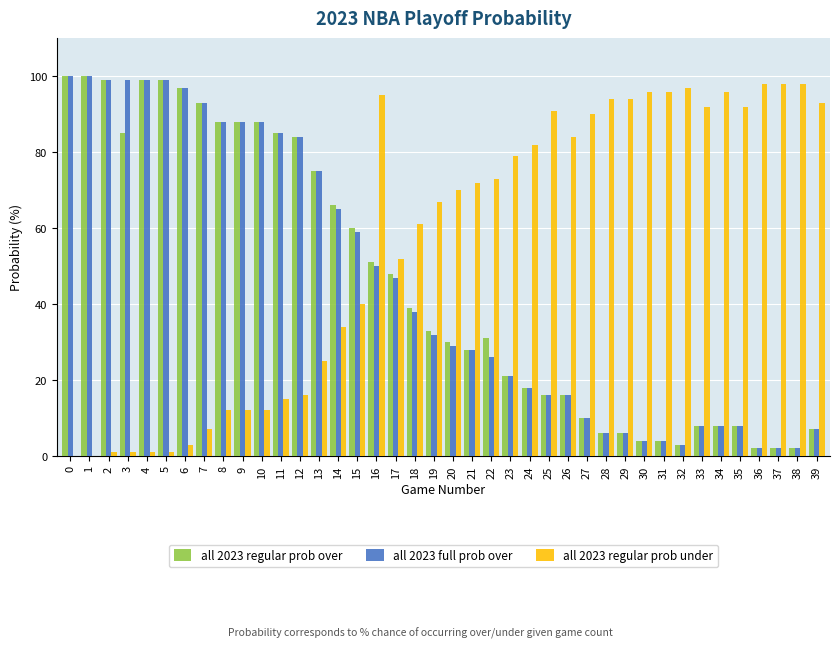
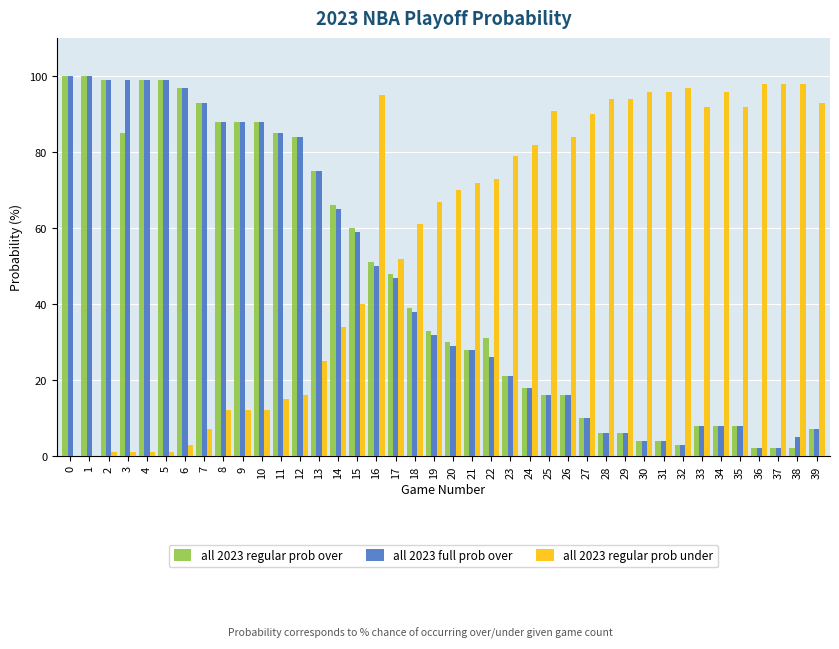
  {
    "all 2023 regular prob over": {
      "0": 100,
      "1": 100,
      "2": 99,
      "3": 85,
      "4": 99,
      "5": 99,
      "6": 97,
      "7": 93,
      "8": 88,
      "9": 88,
      "10": 88,
      "11": 85,
      "12": 84,
      "13": 75,
      "14": 66,
      "15": 60,
      "16": 51,
      "17": 48,
      "18": 39,
      "19": 33,
      "20": 30,
      "21": 28,
      "22": 31,
      "23": 21,
      "24": 18,
      "25": 16,
      "26": 16,
      "27": 10,
      "28": 6,
      "29": 6,
      "30": 4,
      "31": 4,
      "32": 3,
      "33": 8,
      "34": 8,
      "35": 8,
      "36": 2,
      "37": 2,
      "38": 2,
      "39": 7
    },
    "all 2023 full prob over": {
      "0": 100,
      "1": 100,
      "2": 99,
      "3": 99,
      "4": 99,
      "5": 99,
      "6": 97,
      "7": 93,
      "8": 88,
      "9": 88,
      "10": 88,
      "11": 85,
      "12": 84,
      "13": 75,
      "14": 65,
      "15": 59,
      "16": 50,
      "17": 47,
      "18": 38,
      "19": 32,
      "20": 29,
      "21": 28,
      "22": 26,
      "23": 21,
      "24": 18,
      "25": 16,
      "26": 16,
      "27": 10,
      "28": 6,
      "29": 6,
      "30": 4,
      "31": 4,
      "32": 3,
      "33": 8,
      "34": 8,
      "35": 8,
      "36": 2,
      "37": 2,
-     "38": 2,
+     "38": 5,
      "39": 7
    },
    "all 2023 regular prob under": {
      "0": 0,
      "1": 0,
      "2": 1,
      "3": 1,
      "4": 1,
      "5": 1,
      "6": 3,
      "7": 7,
      "8": 12,
      "9": 12,
      "10": 12,
      "11": 15,
      "12": 16,
      "13": 25,
      "14": 34,
      "15": 40,
      "16": 95,
      "17": 52,
      "18": 61,
      "19": 67,
      "20": 70,
      "21": 72,
      "22": 73,
      "23": 79,
      "24": 82,
      "25": 91,
      "26": 84,
      "27": 90,
      "28": 94,
      "29": 94,
      "30": 96,
      "31": 96,
      "32": 97,
      "33": 92,
      "34": 96,
      "35": 92,
      "36": 98,
      "37": 98,
      "38": 98,
      "39": 93
    }
  }
